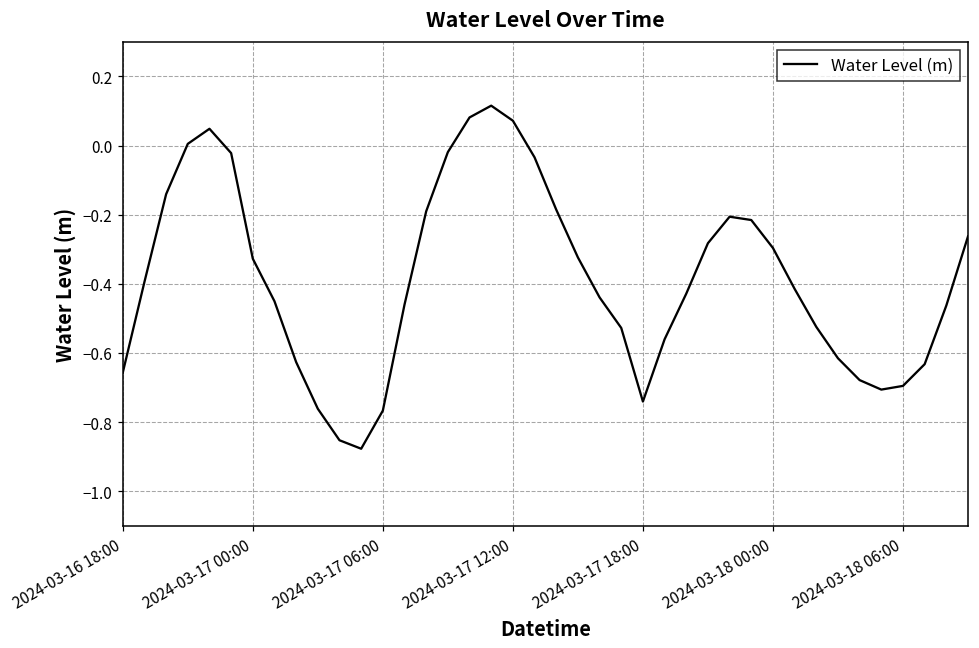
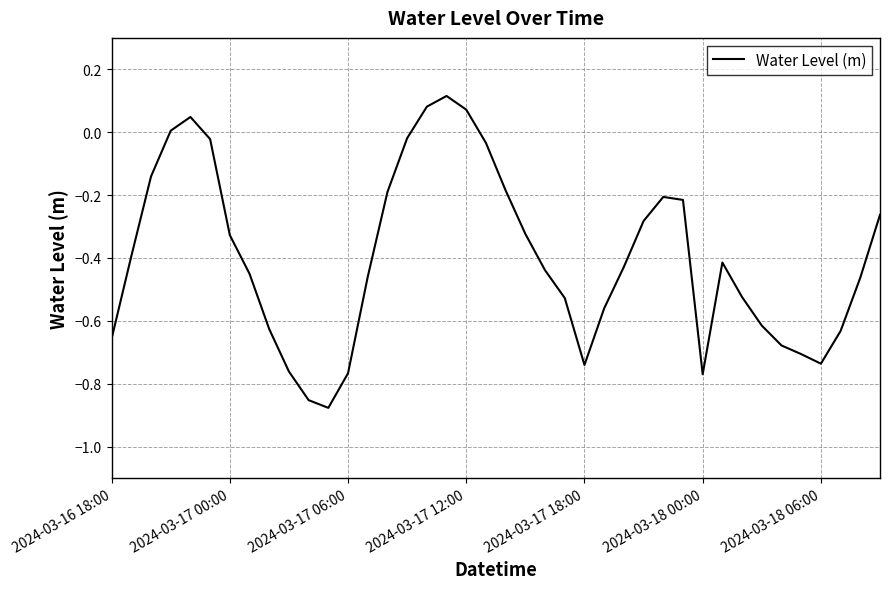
  {
    "2024-03-16 18:00": -0.66,
    "2024-03-17 00:00": -0.33,
    "2024-03-17 06:00": -0.77,
    "2024-03-17 12:00": 0.07,
    "2024-03-17 18:00": -0.74,
-   "2024-03-18 00:00": -0.30,
-   "2024-03-18 06:00": -0.70
+   "2024-03-18 00:00": -0.77,
+   "2024-03-18 06:00": -0.74
  }
